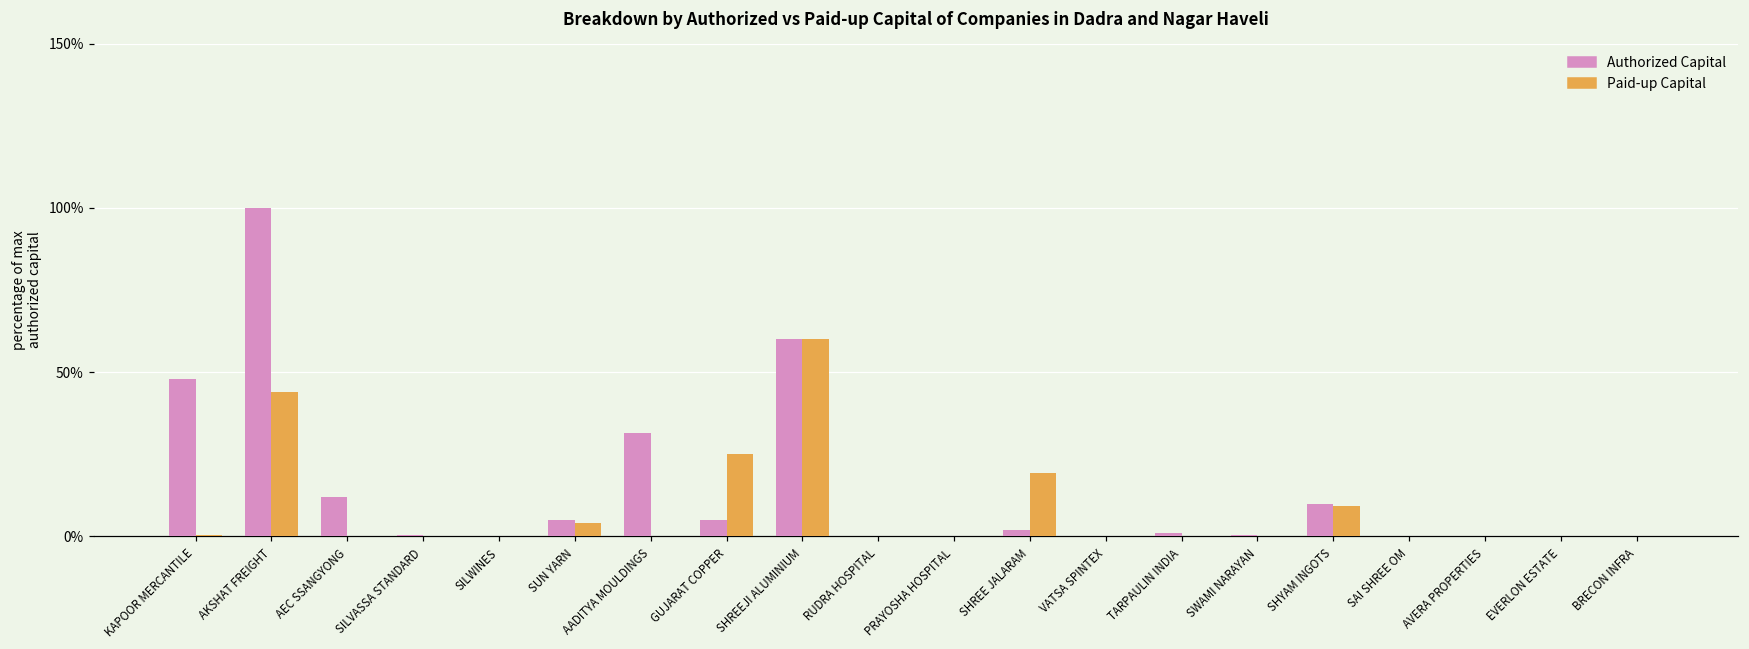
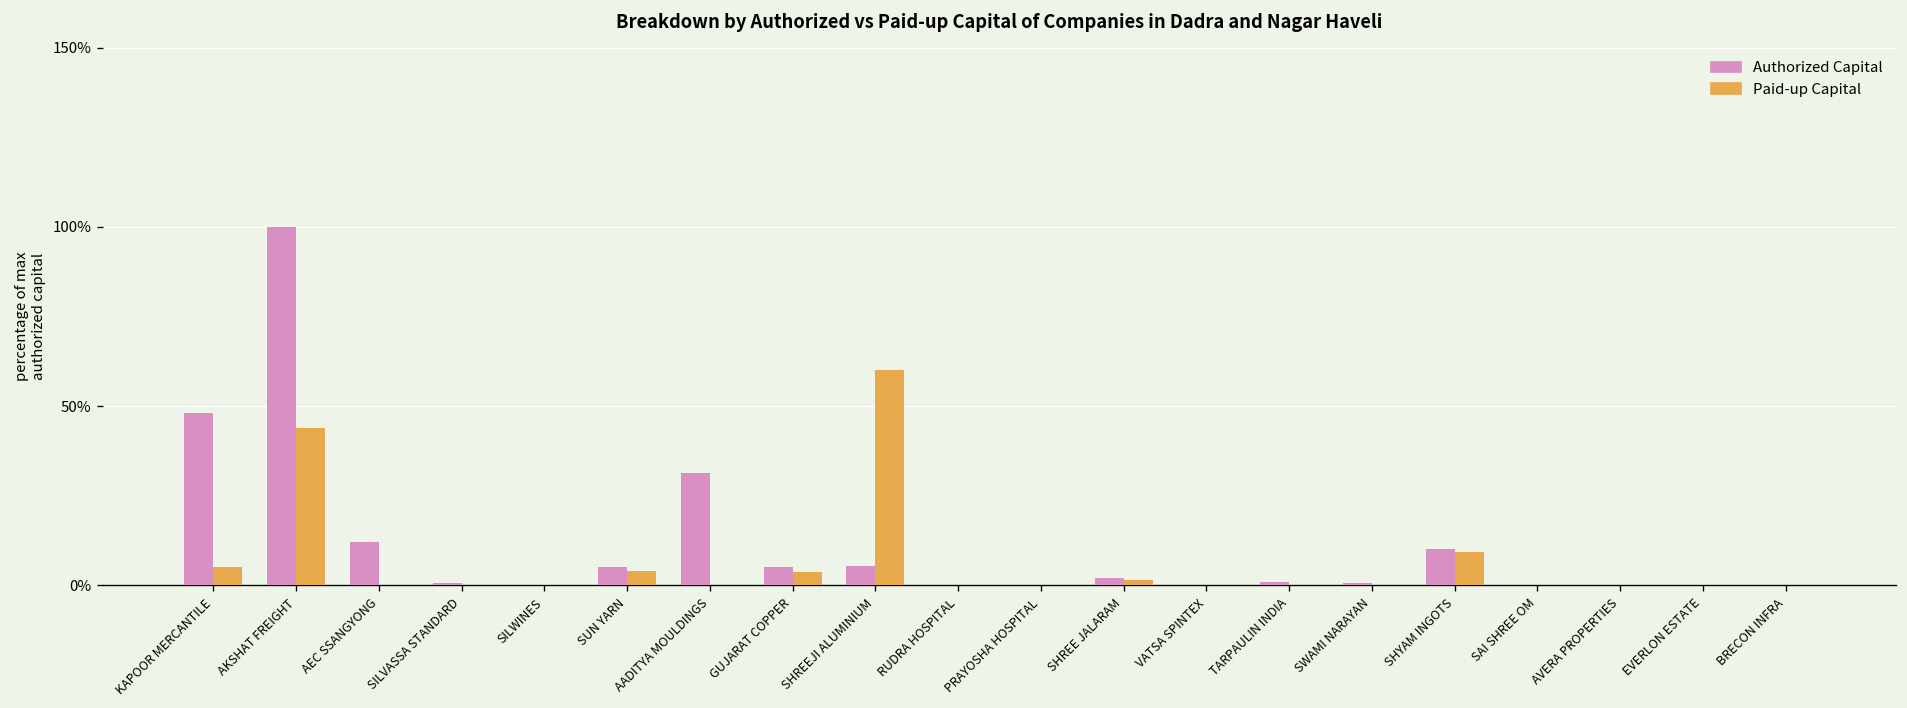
  {
    "Authorized Capital": {
      "KAPOOR MERCANTILE": "48%",
      "AKSHAT FREIGHT": "100%",
      "AEC SSANGYONG": "12%",
      "SUN YARN": "5%",
      "AADITYA MOULDINGS": "31%",
      "GUJARAT COPPER": "5%",
-     "SHREEJI ALUMINIUM": "60%",
+     "SHREEJI ALUMINIUM": "5%",
      "SHREE JALARAM": "2%",
      "TARPAULIN INDIA": "1%",
      "SHYAM INGOTS": "10%"
    },
    "Paid-up Capital": {
-     "KAPOOR MERCANTILE": "1%",
+     "KAPOOR MERCANTILE": "5%",
      "AKSHAT FREIGHT": "44%",
      "AEC SSANGYONG": "0%",
      "SILVASSA STANDARD": "0%",
      "SILWINES": "0%",
      "SUN YARN": "4%",
      "AADITYA MOULDINGS": "0%",
-     "GUJARAT COPPER": "25%",
+     "GUJARAT COPPER": "4%",
      "SHREEJI ALUMINIUM": "60%",
-     "SHREE JALARAM": "19%",
+     "SHREE JALARAM": "1%",
      "SWAMI NARAYAN": "0%",
      "SHYAM INGOTS": "9%"
    }
  }
